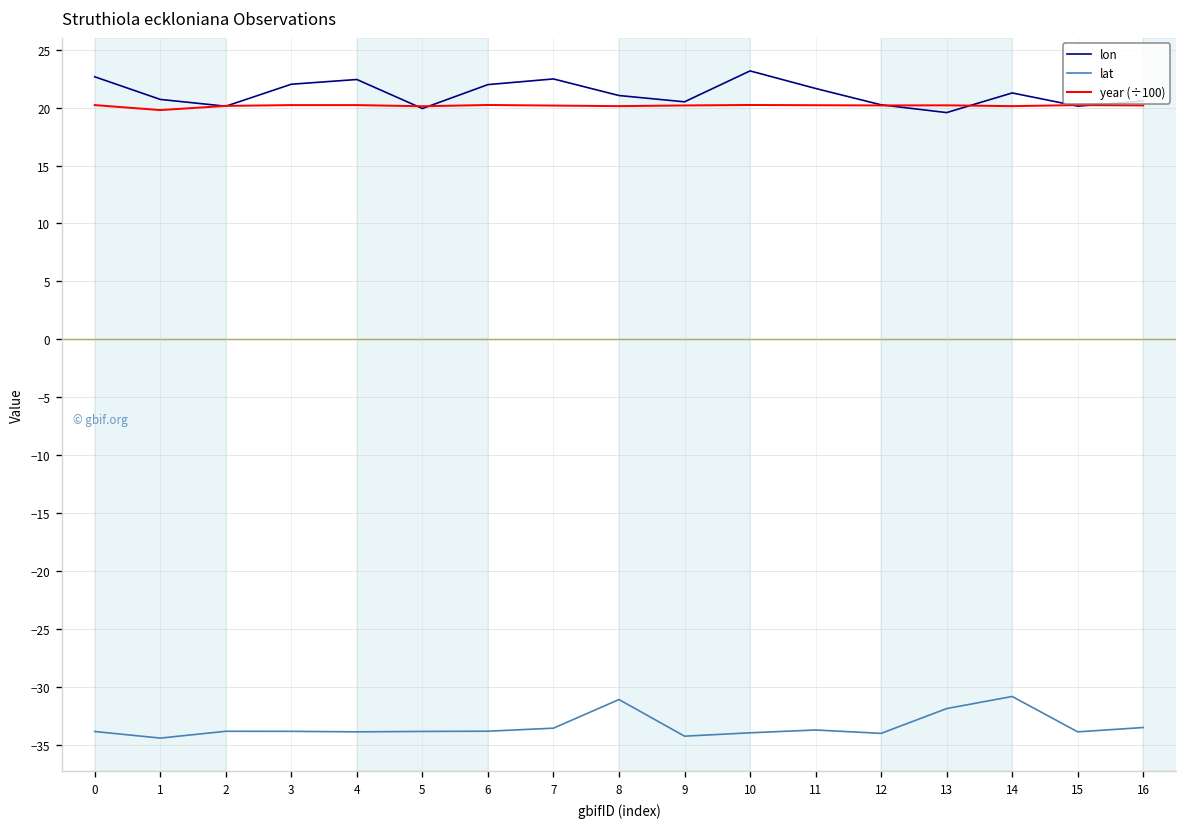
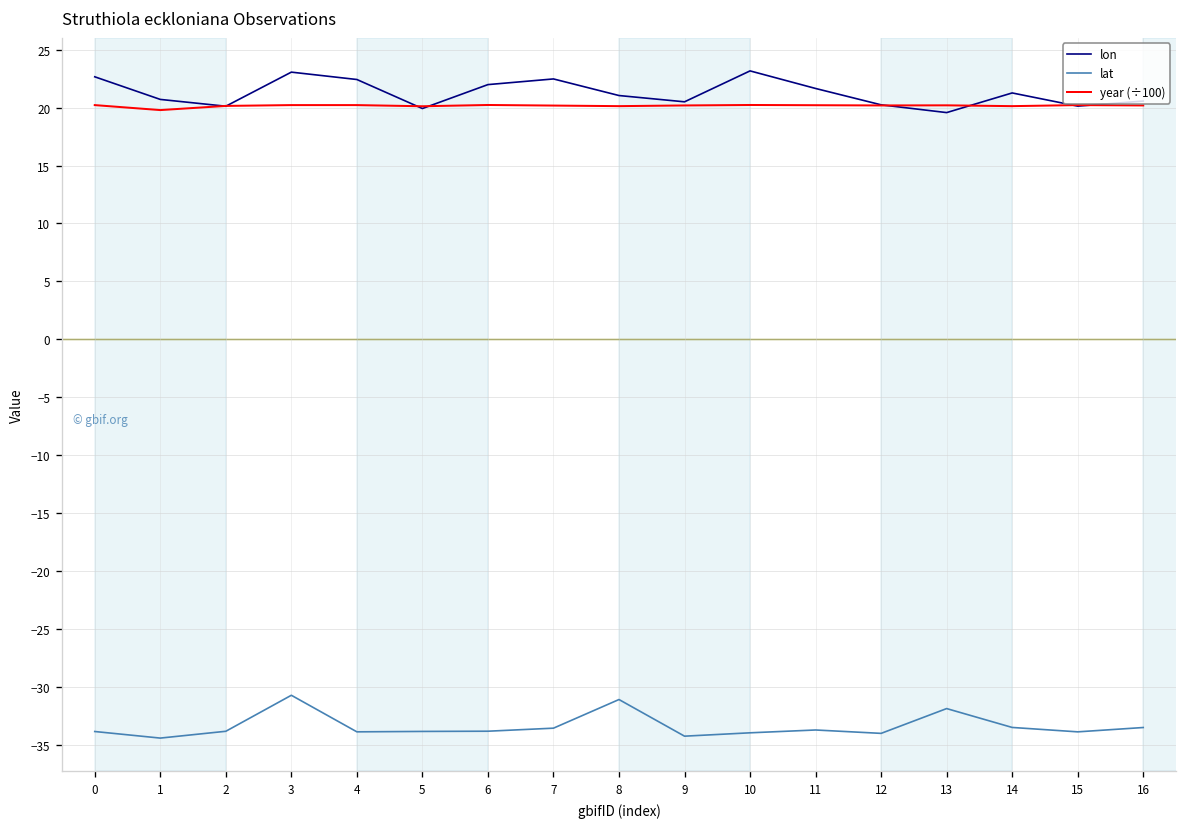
  {
    "lon": {
      "0": 23,
      "1": 21,
-     "3": 22,
+     "3": 23,
      "4": 22,
      "6": 22,
      "7": 22,
      "8": 21,
      "9": 20,
      "10": 23,
      "11": 22,
      "13": 20,
      "14": 21
    },
    "lat": {
      "0": -34,
      "1": -34,
      "2": -34,
-     "3": -34,
+     "3": -31,
      "4": -34,
      "5": -34,
      "6": -34,
      "7": -34,
      "8": -31,
      "9": -34,
      "10": -34,
      "11": -34,
      "12": -34,
      "13": -32,
-     "14": -31,
+     "14": -33,
      "15": -34,
      "16": -33
    },
    "year (÷100)": {
      "0": 20,
      "1": 20,
      "3": 20,
      "4": 20,
      "6": 20,
      "7": 20,
      "8": 20,
      "9": 20,
      "10": 20,
      "11": 20,
      "13": 20,
      "14": 20,
      "16": 20
    }
  }
